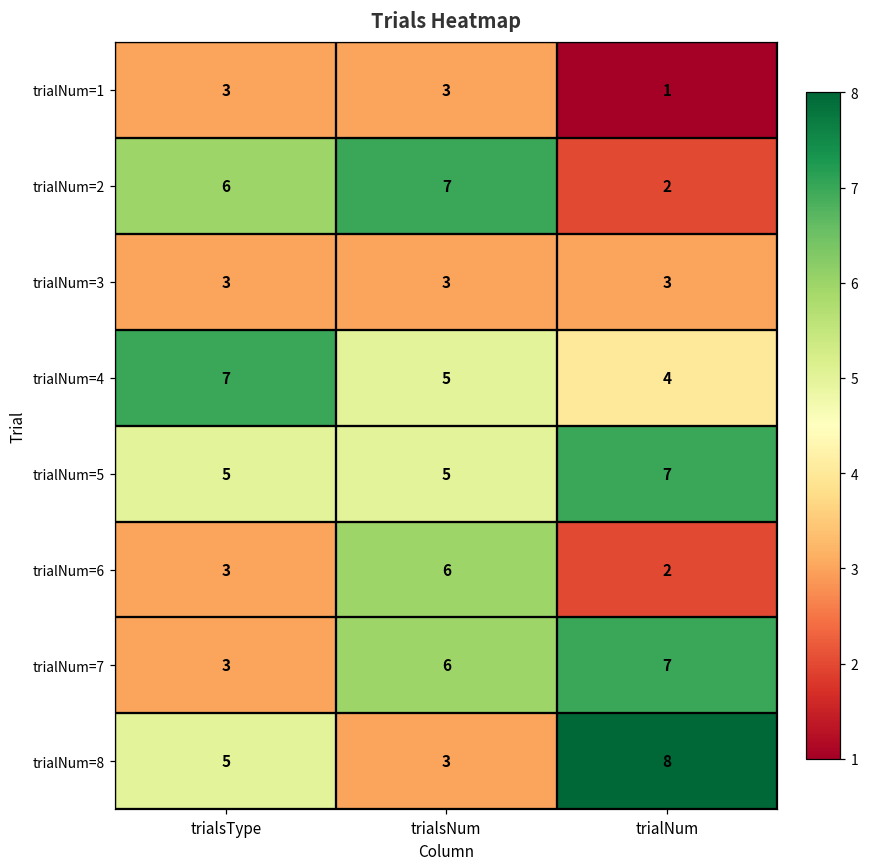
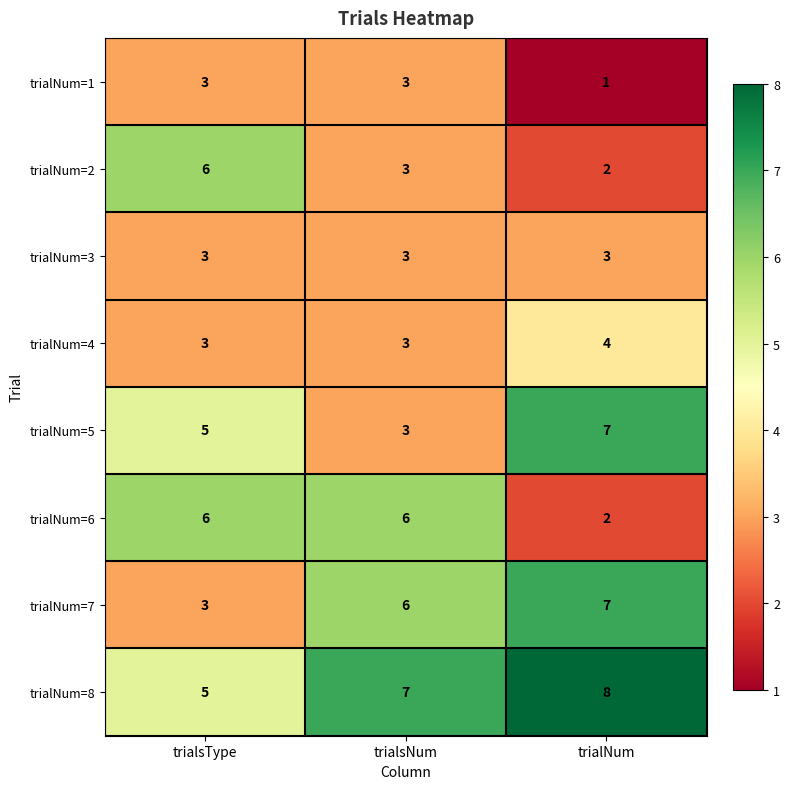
  {
    "trialNum=1": {
      "trialsType": 3,
      "trialsNum": 3,
      "trialNum": 1
    },
    "trialNum=2": {
      "trialsType": 6,
-     "trialsNum": 7,
+     "trialsNum": 3,
      "trialNum": 2
    },
    "trialNum=3": {
      "trialsType": 3,
      "trialsNum": 3,
      "trialNum": 3
    },
    "trialNum=4": {
-     "trialsType": 7,
-     "trialsNum": 5,
+     "trialsType": 3,
+     "trialsNum": 3,
      "trialNum": 4
    },
    "trialNum=5": {
      "trialsType": 5,
-     "trialsNum": 5,
+     "trialsNum": 3,
      "trialNum": 7
    },
    "trialNum=6": {
-     "trialsType": 3,
+     "trialsType": 6,
      "trialsNum": 6,
      "trialNum": 2
    },
    "trialNum=7": {
      "trialsType": 3,
      "trialsNum": 6,
      "trialNum": 7
    },
    "trialNum=8": {
      "trialsType": 5,
-     "trialsNum": 3,
+     "trialsNum": 7,
      "trialNum": 8
    }
  }
